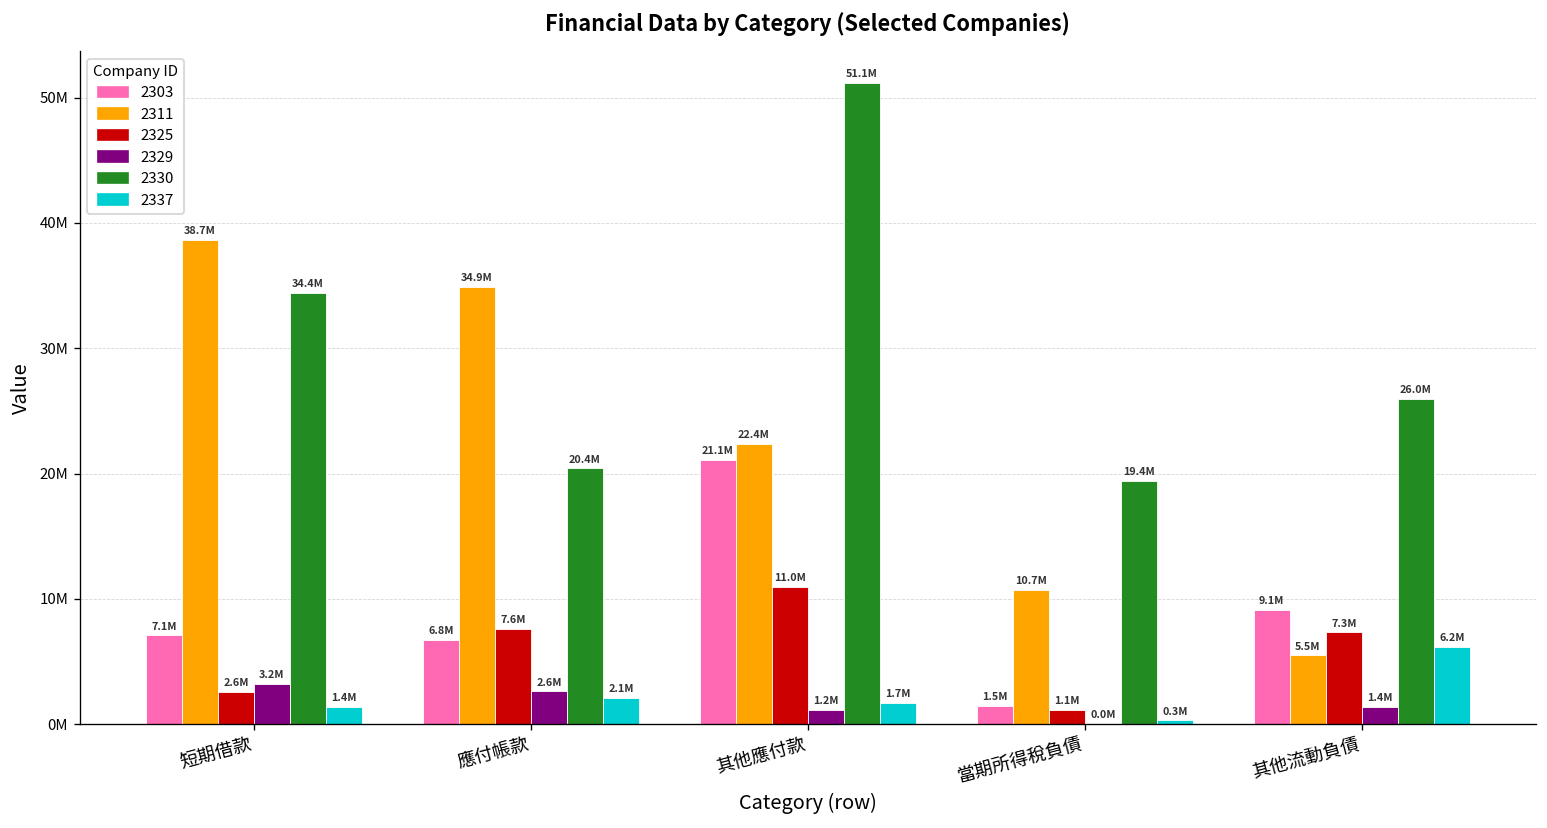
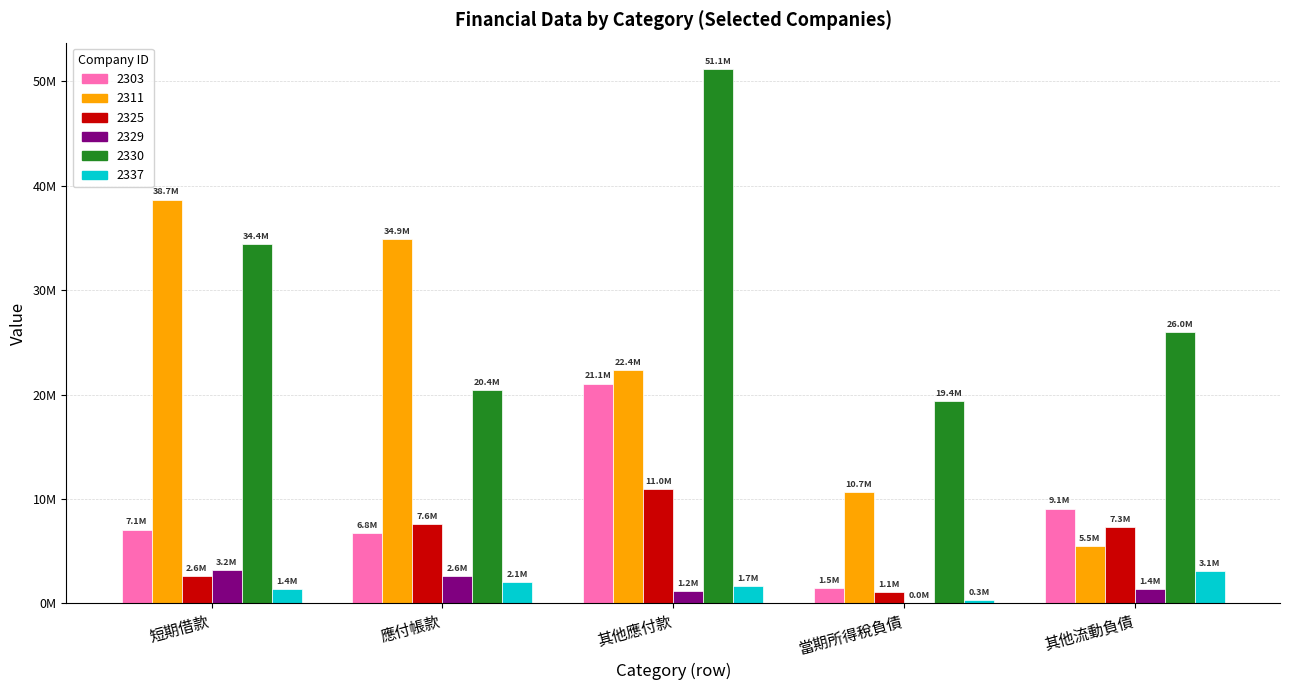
  {
    "2303": {
      "短期借款": "7.1M",
      "應付帳款": "6.8M",
      "其他應付款": "21.1M",
      "當期所得稅負債": "1.5M",
      "其他流動負債": "9.1M"
    },
    "2311": {
      "短期借款": "38.7M",
      "應付帳款": "34.9M",
      "其他應付款": "22.4M",
      "當期所得稅負債": "10.7M",
      "其他流動負債": "5.5M"
    },
    "2325": {
      "短期借款": "2.6M",
      "應付帳款": "7.6M",
      "其他應付款": "11.0M",
      "當期所得稅負債": "1.1M",
      "其他流動負債": "7.3M"
    },
    "2329": {
      "短期借款": "3.2M",
      "應付帳款": "2.6M",
      "其他應付款": "1.2M",
      "其他流動負債": "1.4M"
    },
    "2330": {
      "短期借款": "34.4M",
      "應付帳款": "20.4M",
      "其他應付款": "51.1M",
      "當期所得稅負債": "19.4M",
      "其他流動負債": "26.0M"
    },
    "2337": {
      "短期借款": "1.4M",
      "應付帳款": "2.1M",
      "其他應付款": "1.7M",
      "當期所得稅負債": "0.3M",
-     "其他流動負債": "6.2M"
+     "其他流動負債": "3.1M"
    }
  }
